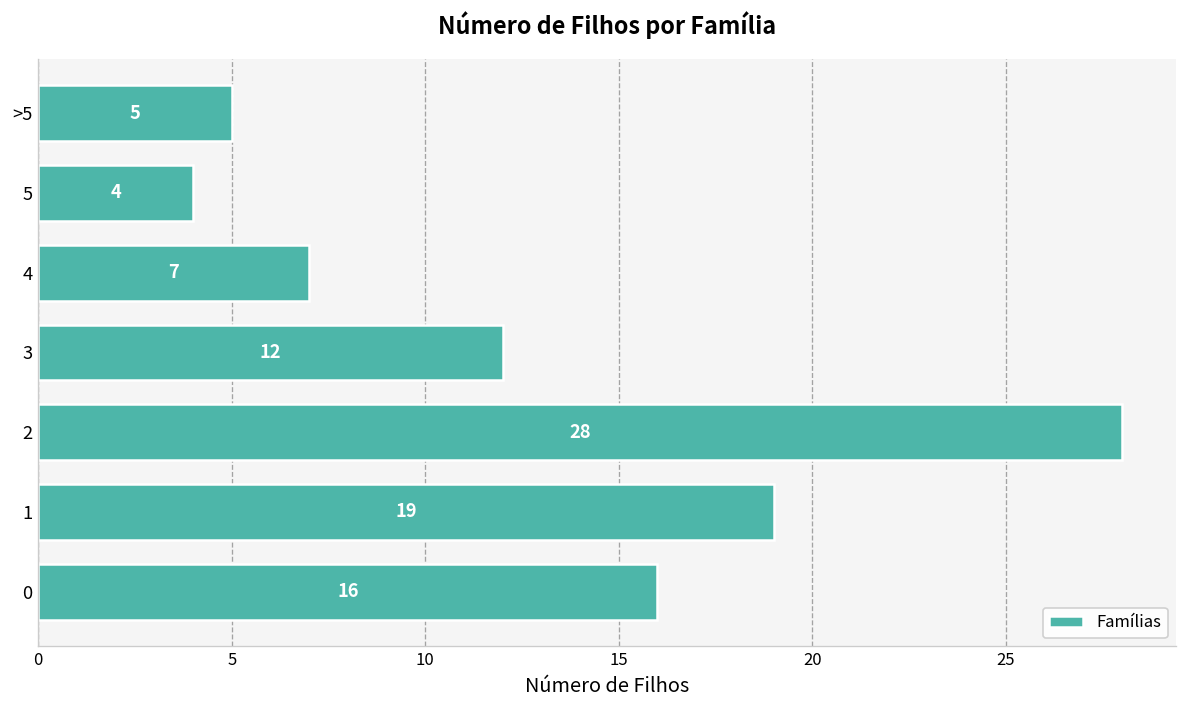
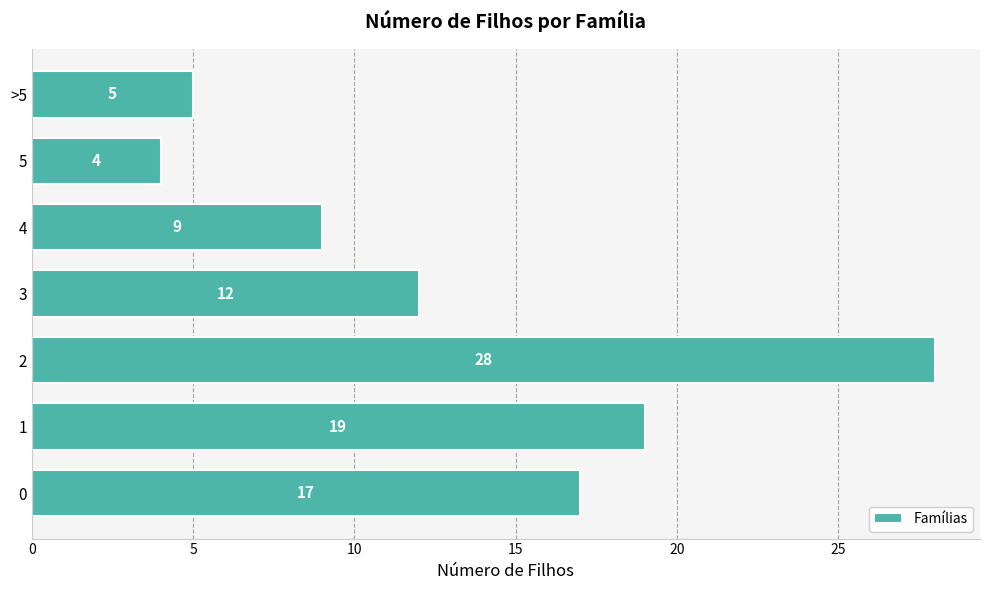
  {
    ">5": 5,
    "5": 4,
-   "4": 7,
+   "4": 9,
    "3": 12,
    "2": 28,
    "1": 19,
-   "0": 16
+   "0": 17
  }
